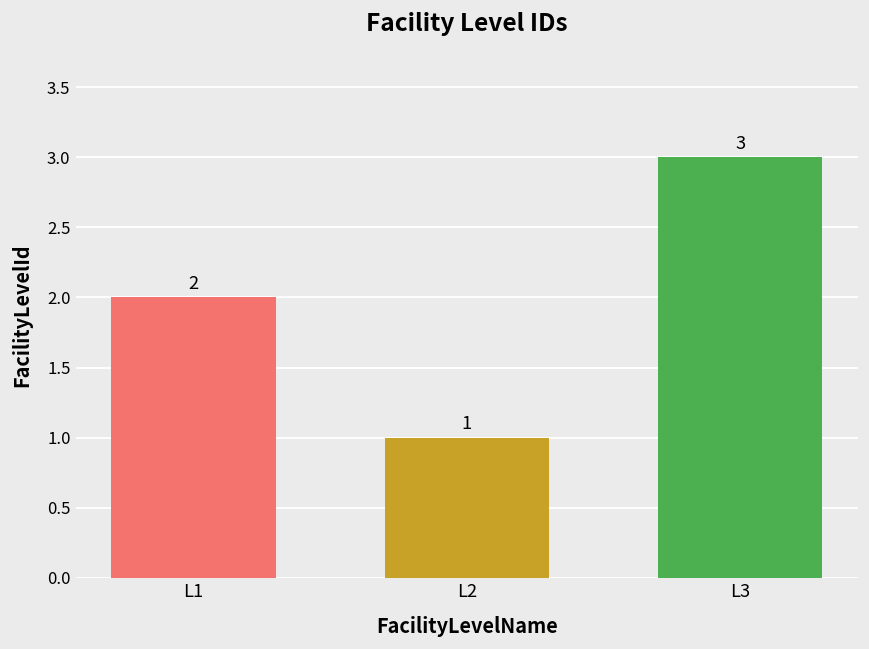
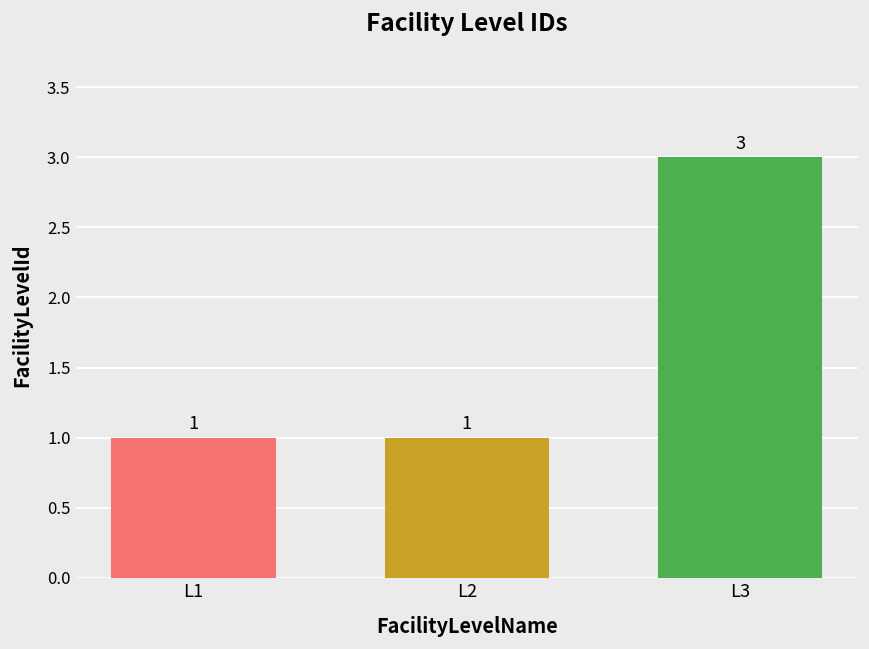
  {
-   "L1": 2,
+   "L1": 1,
    "L2": 1,
    "L3": 3
  }
